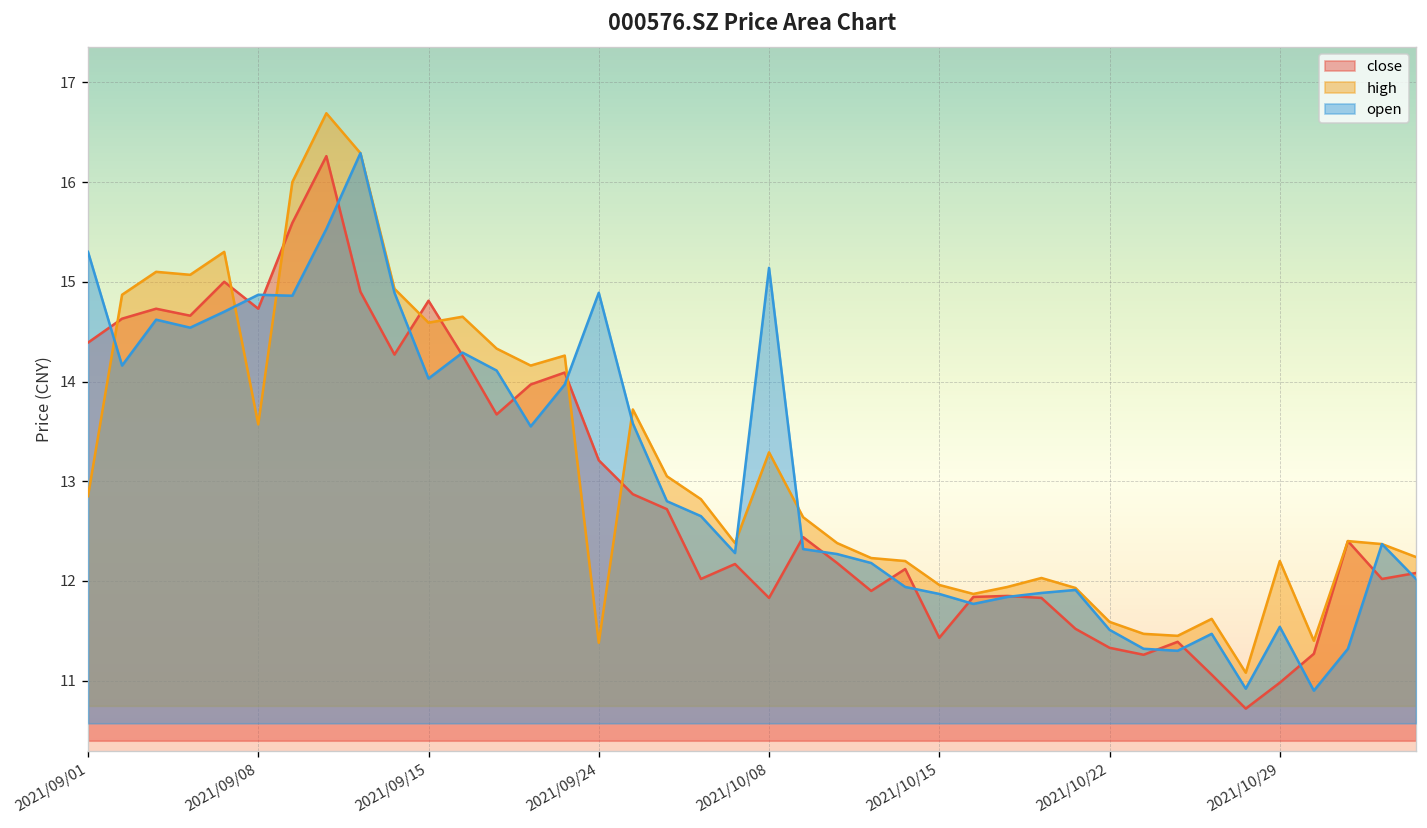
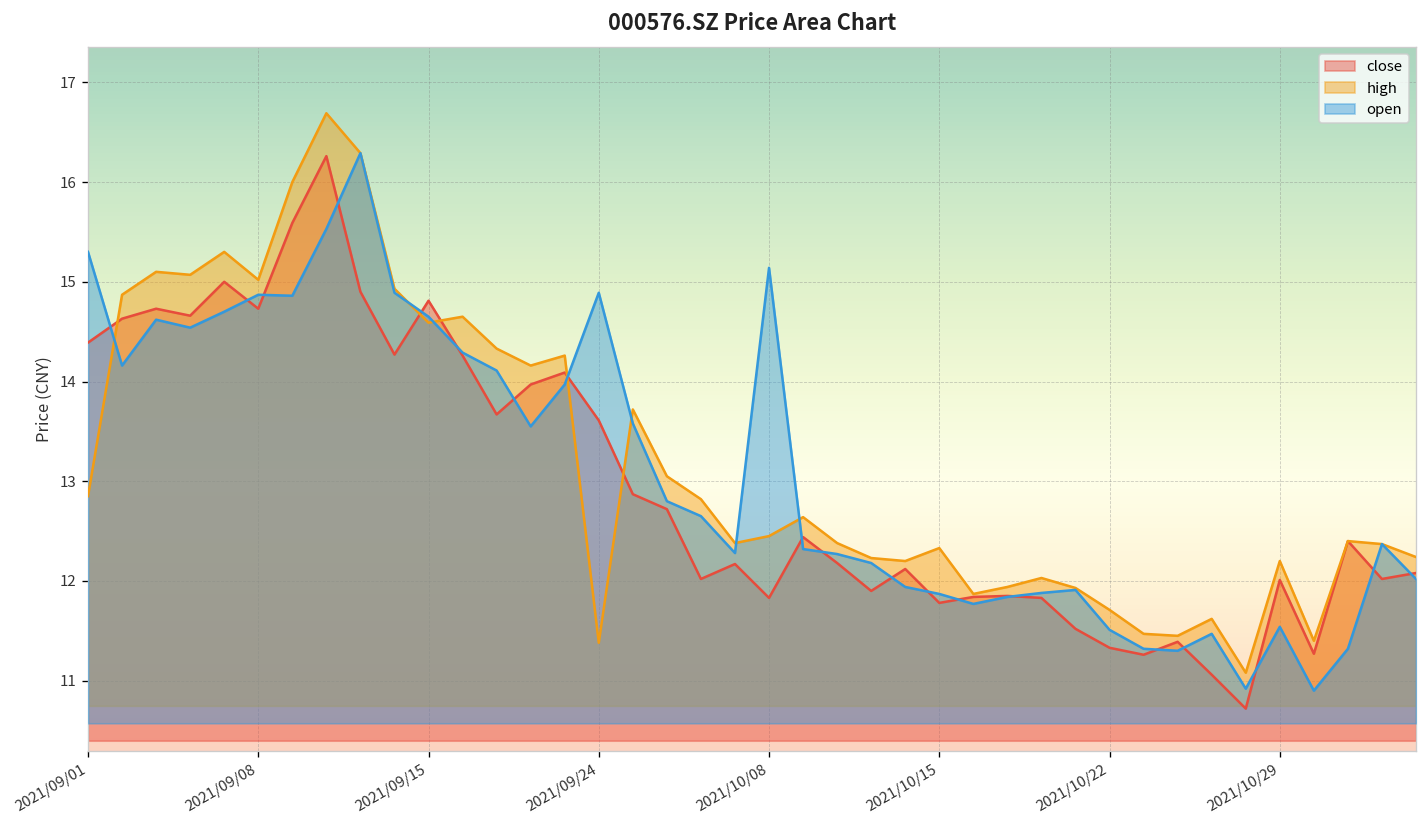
  {
    "close": {
      "2021/09/01": 14.4,
      "2021/09/08": 14.7,
      "2021/09/15": 14.8,
-     "2021/09/24": 13.2,
+     "2021/09/24": 13.6,
      "2021/10/08": 11.8,
-     "2021/10/15": 11.4,
+     "2021/10/15": 11.8,
      "2021/10/22": 11.3,
-     "2021/10/29": 11.0
+     "2021/10/29": 12.0
    },
    "high": {
      "2021/09/01": 12.9,
-     "2021/09/08": 13.6,
+     "2021/09/08": 15.0,
      "2021/09/15": 14.6,
      "2021/09/24": 11.4,
-     "2021/10/08": 13.3,
-     "2021/10/15": 12.0,
-     "2021/10/22": 11.6,
+     "2021/10/08": 12.5,
+     "2021/10/15": 12.3,
+     "2021/10/22": 11.7,
      "2021/10/29": 12.2
    },
    "open": {
      "2021/09/01": 15.3,
      "2021/09/08": 14.9,
-     "2021/09/15": 14.0,
+     "2021/09/15": 14.7,
      "2021/09/24": 14.9,
      "2021/10/08": 15.1,
      "2021/10/15": 11.9,
      "2021/10/22": 11.5,
      "2021/10/29": 11.5
    }
  }
